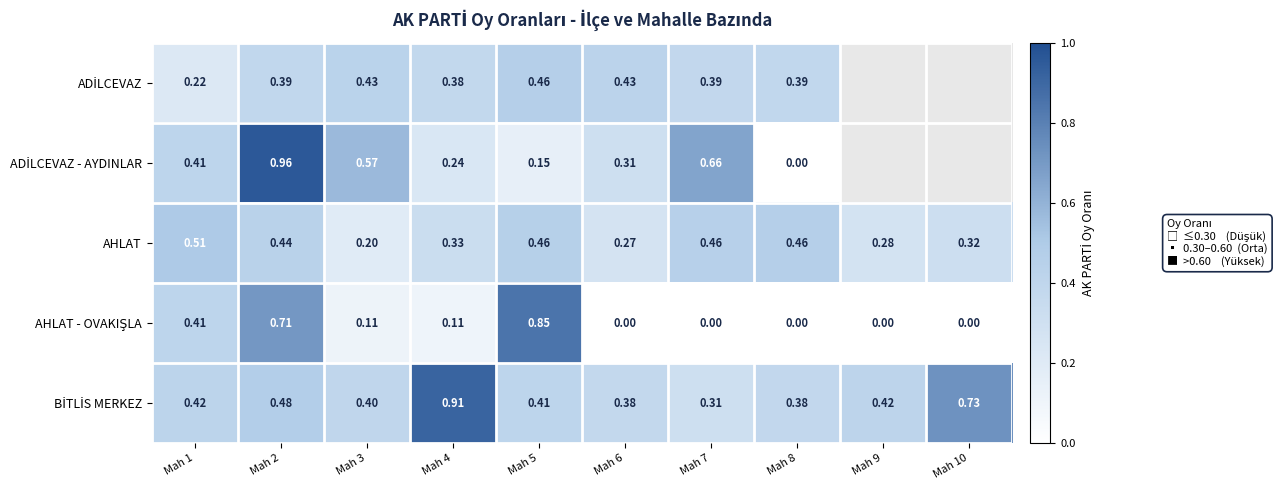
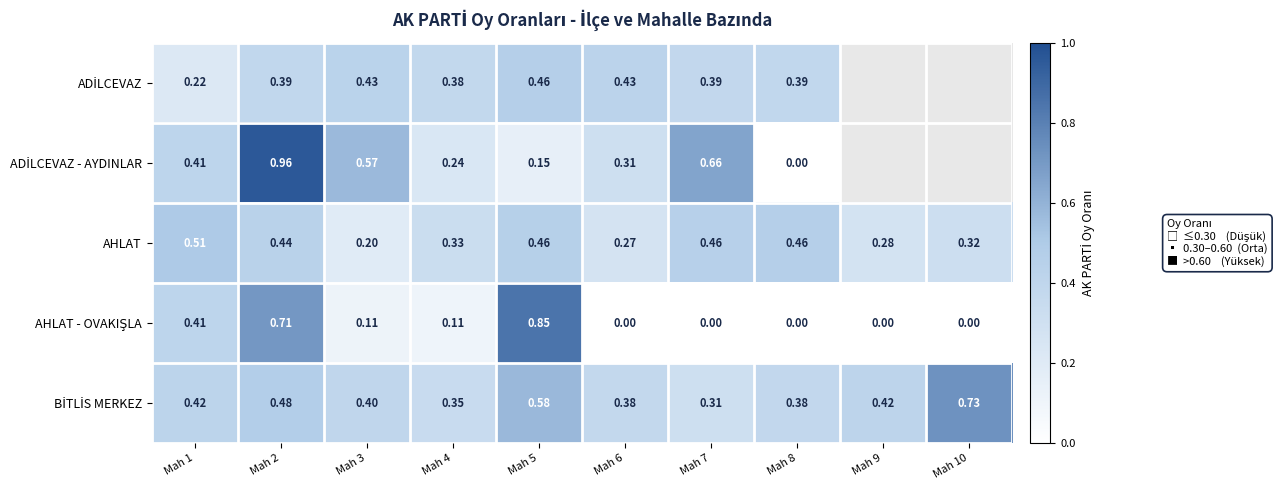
  {
    "ADİLCEVAZ": {
      "Mah 1": 0.22,
      "Mah 2": 0.39,
      "Mah 3": 0.43,
      "Mah 4": 0.38,
      "Mah 5": 0.46,
      "Mah 6": 0.43,
      "Mah 7": 0.39,
      "Mah 8": 0.39
    },
    "ADİLCEVAZ - AYDINLAR": {
      "Mah 1": 0.41,
      "Mah 2": 0.96,
      "Mah 3": 0.57,
      "Mah 4": 0.24,
      "Mah 5": 0.15,
      "Mah 6": 0.31,
      "Mah 7": 0.66,
      "Mah 8": 0.00
    },
    "AHLAT": {
      "Mah 1": 0.51,
      "Mah 2": 0.44,
      "Mah 3": 0.20,
      "Mah 4": 0.33,
      "Mah 5": 0.46,
      "Mah 6": 0.27,
      "Mah 7": 0.46,
      "Mah 8": 0.46,
      "Mah 9": 0.28,
      "Mah 10": 0.32
    },
    "AHLAT - OVAKIŞLA": {
      "Mah 1": 0.41,
      "Mah 2": 0.71,
      "Mah 3": 0.11,
      "Mah 4": 0.11,
      "Mah 5": 0.85,
      "Mah 6": 0.00,
      "Mah 7": 0.00,
      "Mah 8": 0.00,
      "Mah 9": 0.00,
      "Mah 10": 0.00
    },
    "BİTLİS MERKEZ": {
      "Mah 1": 0.42,
      "Mah 2": 0.48,
      "Mah 3": 0.40,
-     "Mah 4": 0.91,
-     "Mah 5": 0.41,
+     "Mah 4": 0.35,
+     "Mah 5": 0.58,
      "Mah 6": 0.38,
      "Mah 7": 0.31,
      "Mah 8": 0.38,
      "Mah 9": 0.42,
      "Mah 10": 0.73
    }
  }
